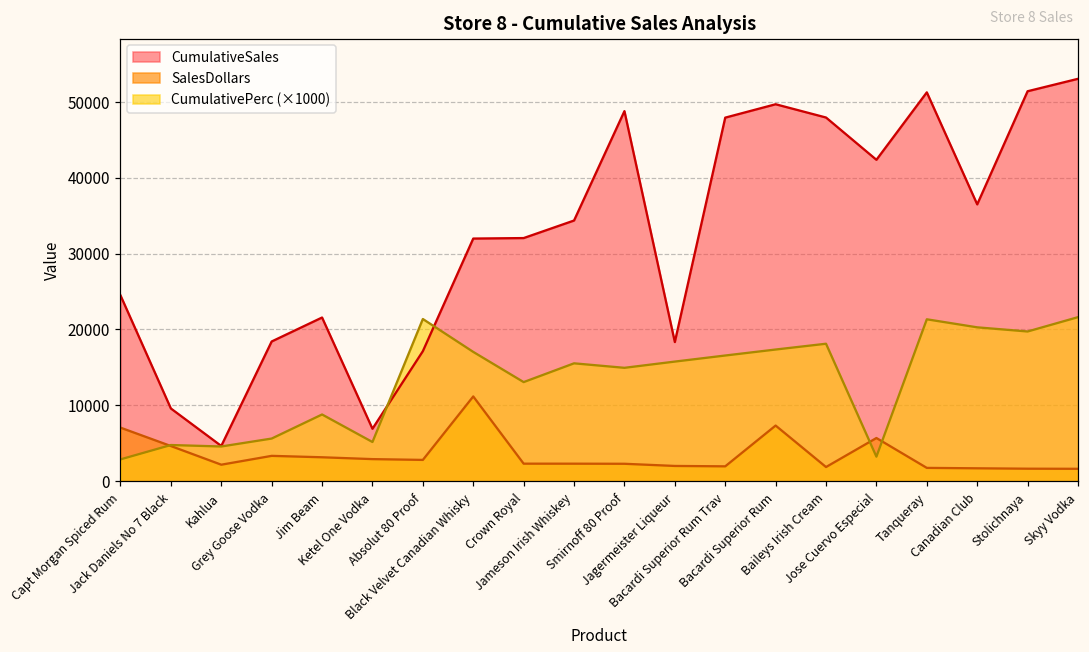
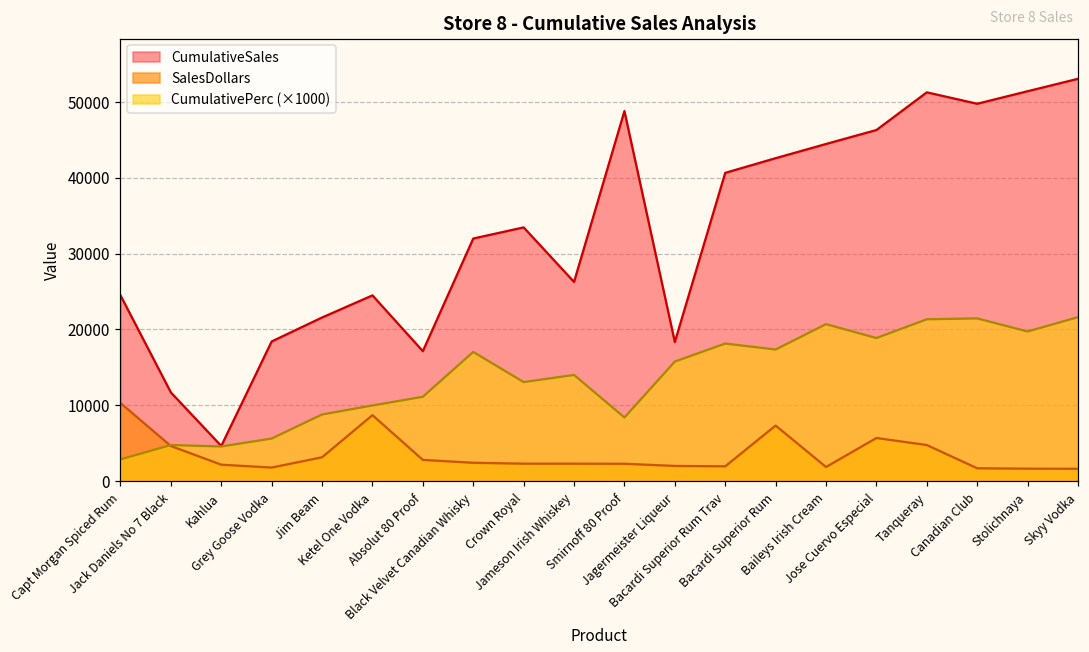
  {
    "CumulativeSales": {
      "Capt Morgan Spiced Rum": 24000,
-     "Jack Daniels No 7 Black": 10000,
+     "Jack Daniels No 7 Black": 12000,
      "Grey Goose Vodka": 18000,
      "Jim Beam": 22000,
-     "Ketel One Vodka": 7000,
+     "Ketel One Vodka": 24000,
      "Absolut 80 Proof": 17000,
      "Black Velvet Canadian Whisky": 32000,
-     "Crown Royal": 32000,
-     "Jameson Irish Whiskey": 34000,
+     "Crown Royal": 33000,
+     "Jameson Irish Whiskey": 26000,
      "Smirnoff 80 Proof": 49000,
      "Jagermeister Liqueur": 18000,
-     "Bacardi Superior Rum Trav": 48000,
-     "Bacardi Superior Rum": 50000,
-     "Baileys Irish Cream": 48000,
-     "Jose Cuervo Especial": 42000,
+     "Bacardi Superior Rum Trav": 41000,
+     "Bacardi Superior Rum": 43000,
+     "Baileys Irish Cream": 44000,
+     "Jose Cuervo Especial": 46000,
      "Tanqueray": 51000,
-     "Canadian Club": 36000,
+     "Canadian Club": 50000,
      "Stolichnaya": 51000,
      "Skyy Vodka": 53000
    },
    "SalesDollars": {
-     "Capt Morgan Spiced Rum": 7000,
+     "Capt Morgan Spiced Rum": 10000,
      "Kahlua": 2000,
-     "Grey Goose Vodka": 3000,
+     "Grey Goose Vodka": 2000,
      "Jim Beam": 3000,
-     "Ketel One Vodka": 3000,
+     "Ketel One Vodka": 9000,
      "Absolut 80 Proof": 3000,
-     "Black Velvet Canadian Whisky": 11000,
+     "Black Velvet Canadian Whisky": 2000,
      "Crown Royal": 2000,
      "Jameson Irish Whiskey": 2000,
      "Smirnoff 80 Proof": 2000,
      "Jagermeister Liqueur": 2000,
      "Bacardi Superior Rum Trav": 2000,
      "Bacardi Superior Rum": 7000,
      "Baileys Irish Cream": 2000,
      "Jose Cuervo Especial": 6000,
-     "Tanqueray": 2000,
+     "Tanqueray": 5000,
      "Canadian Club": 2000,
      "Stolichnaya": 2000,
      "Skyy Vodka": 2000
    },
    "CumulativePerc (×1000)": {
      "Capt Morgan Spiced Rum": 3000,
      "Grey Goose Vodka": 6000,
      "Jim Beam": 9000,
-     "Ketel One Vodka": 5000,
-     "Absolut 80 Proof": 21000,
+     "Ketel One Vodka": 10000,
+     "Absolut 80 Proof": 11000,
      "Black Velvet Canadian Whisky": 17000,
      "Crown Royal": 13000,
-     "Jameson Irish Whiskey": 16000,
-     "Smirnoff 80 Proof": 15000,
+     "Jameson Irish Whiskey": 14000,
+     "Smirnoff 80 Proof": 8000,
      "Jagermeister Liqueur": 16000,
-     "Bacardi Superior Rum Trav": 17000,
+     "Bacardi Superior Rum Trav": 18000,
      "Bacardi Superior Rum": 17000,
-     "Baileys Irish Cream": 18000,
-     "Jose Cuervo Especial": 3000,
+     "Baileys Irish Cream": 21000,
+     "Jose Cuervo Especial": 19000,
      "Tanqueray": 21000,
-     "Canadian Club": 20000,
+     "Canadian Club": 21000,
      "Stolichnaya": 20000,
      "Skyy Vodka": 22000
    }
  }
